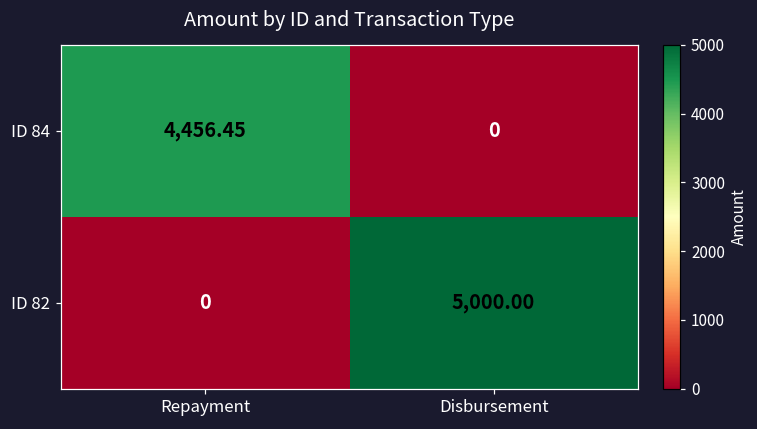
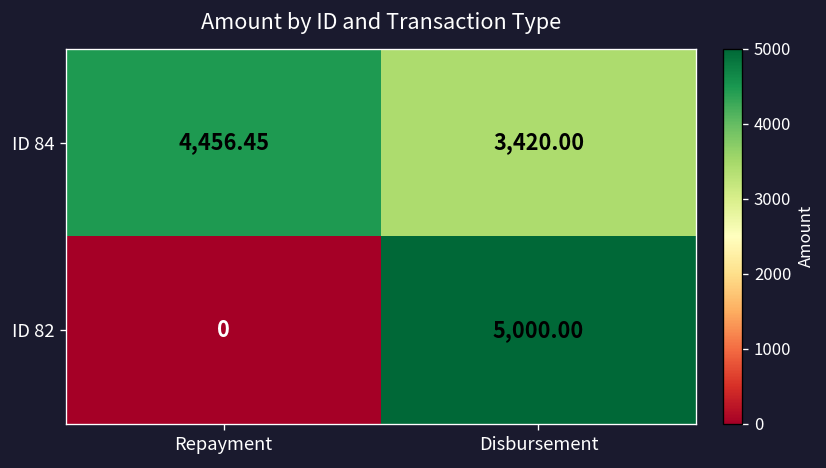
  {
    "ID 84": {
      "Repayment": "4,456.45",
-     "Disbursement": "0"
+     "Disbursement": "3,420.00"
    },
    "ID 82": {
      "Repayment": "0",
      "Disbursement": "5,000.00"
    }
  }
